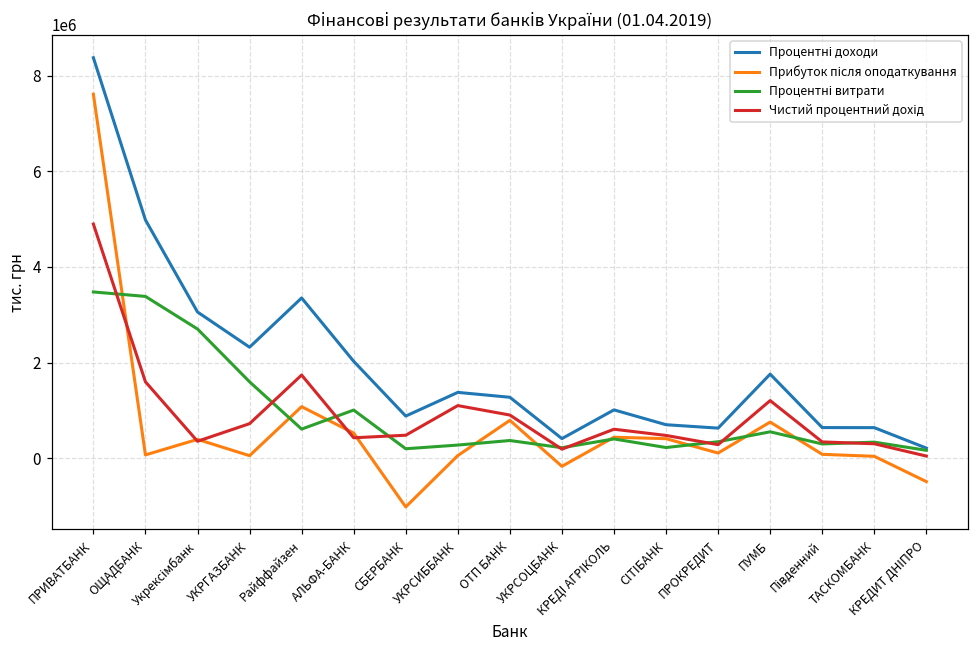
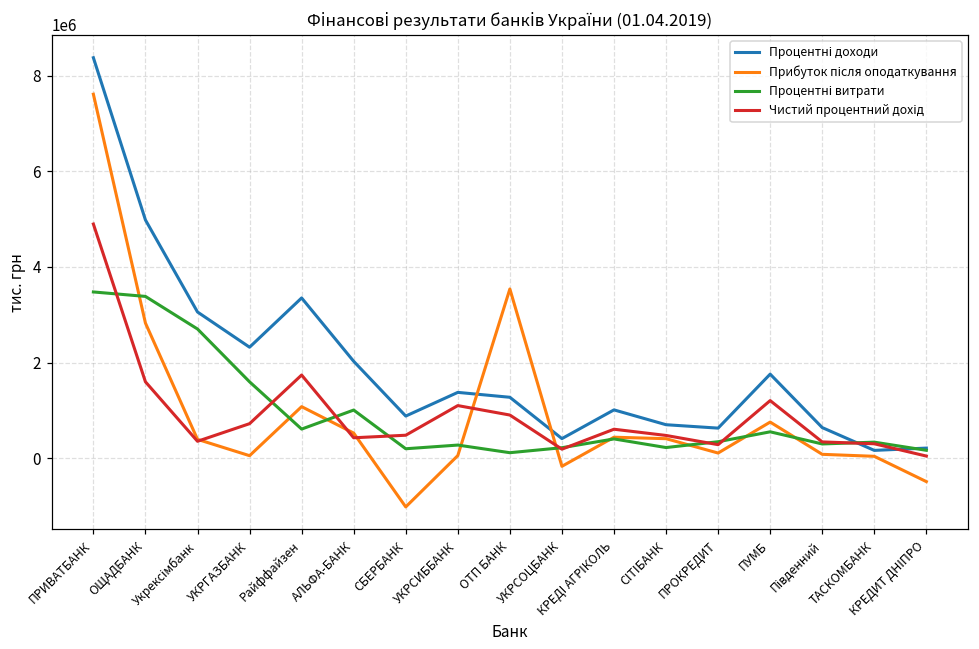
  {
    "Процентні доходи": {
      "ПРИВАТБАНК": 8400000,
      "ОЩАДБАНК": 5000000,
      "Укрексімбанк": 3100000,
      "УКРГАЗБАНК": 2300000,
      "Райффайзен": 3400000,
      "АЛЬФА-БАНК": 2000000,
      "СБЕРБАНК": 900000,
      "УКРСИББАНК": 1400000,
      "ОТП БАНК": 1300000,
      "УКРСОЦБАНК": 400000,
      "КРЕДІ АГРІКОЛЬ": 1000000,
      "СІТІБАНК": 700000,
      "ПРОКРЕДИТ": 600000,
      "ПУМБ": 1800000,
      "Південний": 600000,
-     "ТАСКОМБАНК": 600000
+     "ТАСКОМБАНК": 200000
    },
    "Прибуток після оподаткування": {
      "ПРИВАТБАНК": 7600000,
-     "ОЩАДБАНК": 100000,
+     "ОЩАДБАНК": 2800000,
      "УКРГАЗБАНК": 100000,
      "Райффайзен": 1100000,
      "АЛЬФА-БАНК": 500000,
      "СБЕРБАНК": -1000000,
      "УКРСИББАНК": 100000,
-     "ОТП БАНК": 800000,
+     "ОТП БАНК": 3500000,
      "УКРСОЦБАНК": -200000,
      "СІТІБАНК": 400000,
      "ПРОКРЕДИТ": 100000,
      "ПУМБ": 800000,
      "Південний": 100000,
      "ТАСКОМБАНК": 0,
      "КРЕДИТ ДНІПРО": -500000
    },
    "Процентні витрати": {
      "ПРИВАТБАНК": 3500000,
      "ОЩАДБАНК": 3400000,
      "Укрексімбанк": 2700000,
      "УКРГАЗБАНК": 1600000,
      "Райффайзен": 600000,
      "АЛЬФА-БАНК": 1000000,
      "СБЕРБАНК": 200000,
      "УКРСИББАНК": 300000,
-     "ОТП БАНК": 400000,
+     "ОТП БАНК": 100000,
      "СІТІБАНК": 200000,
      "ПРОКРЕДИТ": 300000,
      "ПУМБ": 600000
    },
    "Чистий процентний дохід": {
      "ПРИВАТБАНК": 4900000,
      "ОЩАДБАНК": 1600000,
      "УКРГАЗБАНК": 700000,
      "Райффайзен": 1700000,
      "АЛЬФА-БАНК": 400000,
      "СБЕРБАНК": 500000,
      "УКРСИББАНК": 1100000,
      "ОТП БАНК": 900000,
      "КРЕДІ АГРІКОЛЬ": 600000,
      "СІТІБАНК": 500000,
      "ПРОКРЕДИТ": 300000,
      "ПУМБ": 1200000,
      "КРЕДИТ ДНІПРО": 0
    }
  }
